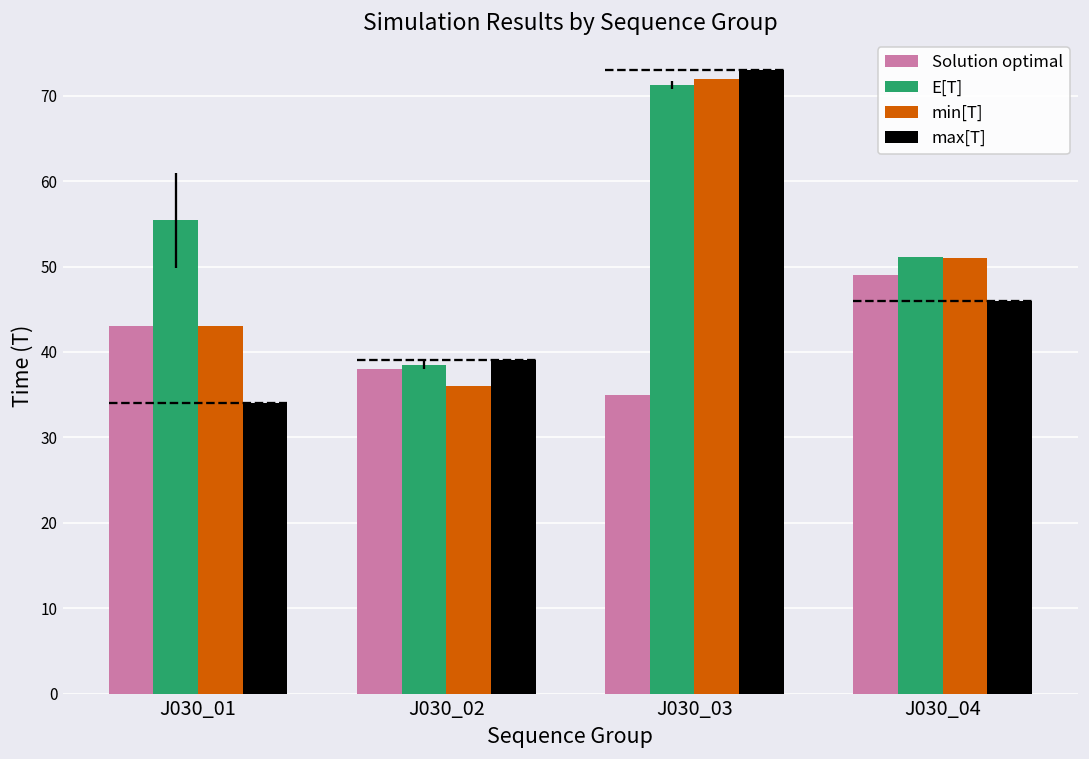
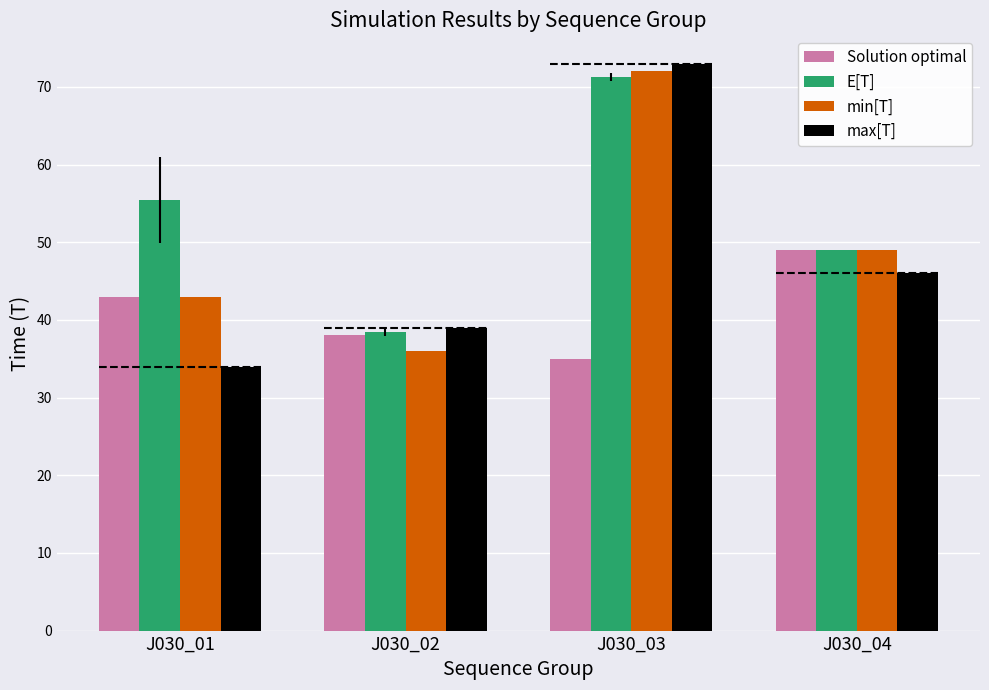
  {
    "Solution optimal": {
      "J030_01": 43,
      "J030_02": 38,
      "J030_03": 35,
      "J030_04": 49
    },
    "E[T]": {
      "J030_01": 55,
      "J030_02": 38,
      "J030_03": 71,
-     "J030_04": 51
+     "J030_04": 49
    },
    "min[T]": {
      "J030_01": 43,
      "J030_02": 36,
      "J030_03": 72,
-     "J030_04": 51
+     "J030_04": 49
    },
    "max[T]": {
      "J030_01": 34,
      "J030_02": 39,
      "J030_03": 73,
      "J030_04": 46
    }
  }
